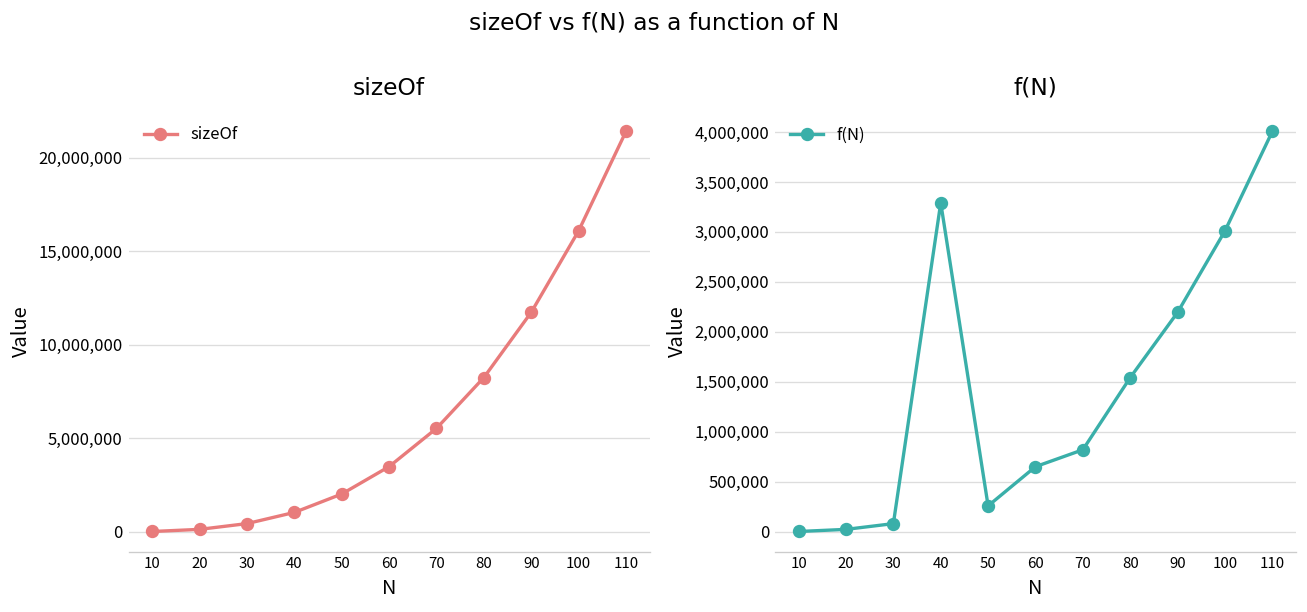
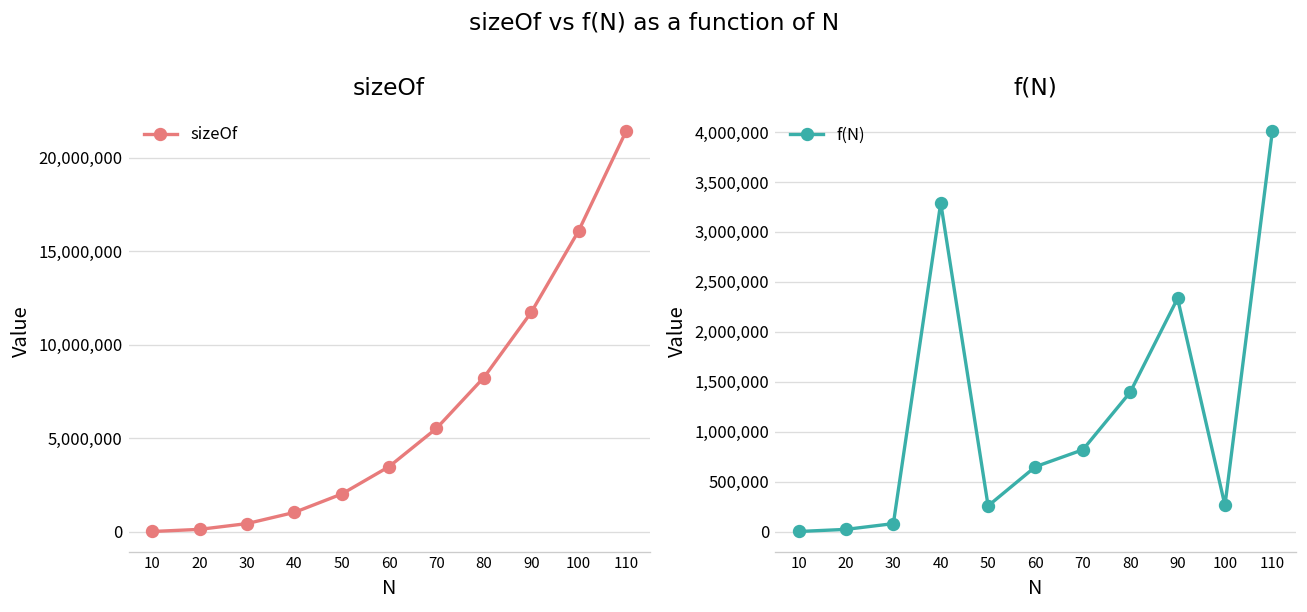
  {
    "sizeOf": {
      "10": "0",
      "20": "100,000",
      "30": "400,000",
      "40": "1,000,000",
      "50": "2,000,000",
      "60": "3,500,000",
      "70": "5,500,000",
      "80": "8,200,000",
      "90": "11,700,000",
      "100": "16,100,000",
      "110": "21,400,000"
    },
    "f(N)": {
      "10": "0",
      "20": "0",
      "30": "100,000",
      "40": "3,300,000",
      "50": "300,000",
      "60": "700,000",
      "70": "800,000",
-     "80": "1,500,000",
-     "90": "2,200,000",
-     "100": "3,000,000",
+     "80": "1,400,000",
+     "90": "2,300,000",
+     "100": "300,000",
      "110": "4,000,000"
    }
  }
